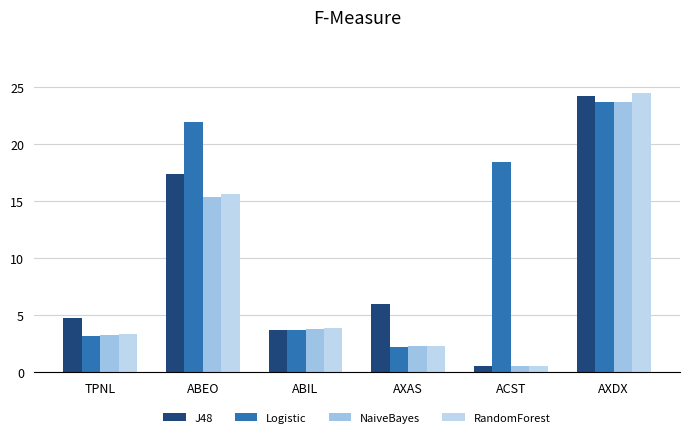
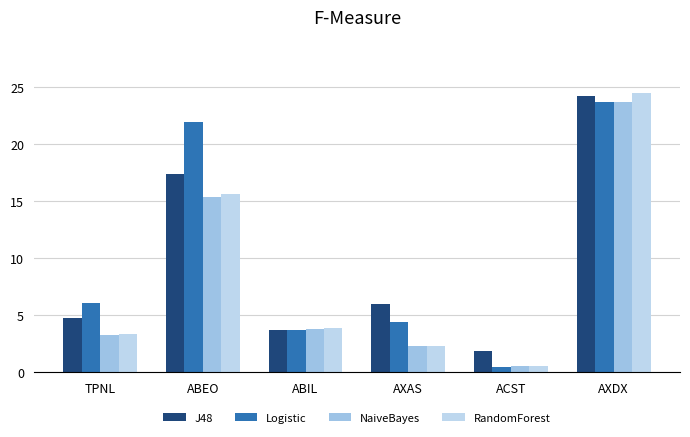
  {
    "J48": {
      "TPNL": 4.7,
      "ABEO": 17.4,
      "ABIL": 3.7,
      "AXAS": 6.0,
-     "ACST": 0.5,
+     "ACST": 1.8,
      "AXDX": 24.2
    },
    "Logistic": {
-     "TPNL": 3.2,
+     "TPNL": 6.1,
      "ABEO": 21.9,
      "ABIL": 3.7,
-     "AXAS": 2.2,
-     "ACST": 18.4,
+     "AXAS": 4.4,
+     "ACST": 0.5,
      "AXDX": 23.7
    }
  }
